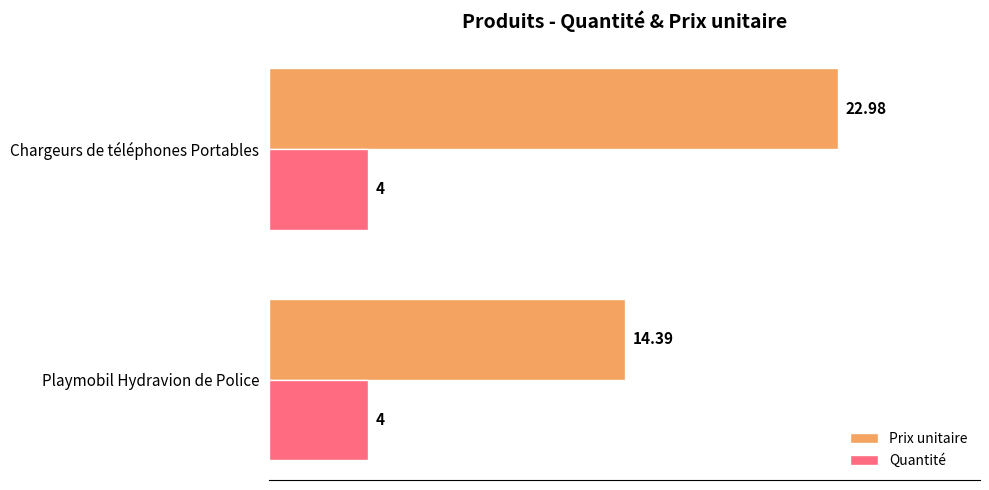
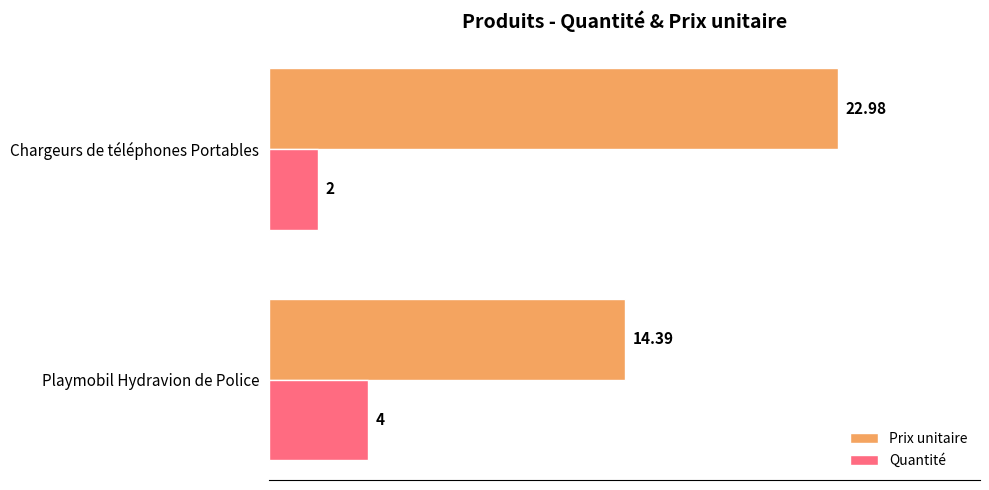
  {
    "Prix unitaire": {
      "Chargeurs de téléphones Portables": 22.98,
      "Playmobil Hydravion de Police": 14.39
    },
    "Quantité": {
-     "Chargeurs de téléphones Portables": 4,
+     "Chargeurs de téléphones Portables": 2,
      "Playmobil Hydravion de Police": 4
    }
  }
